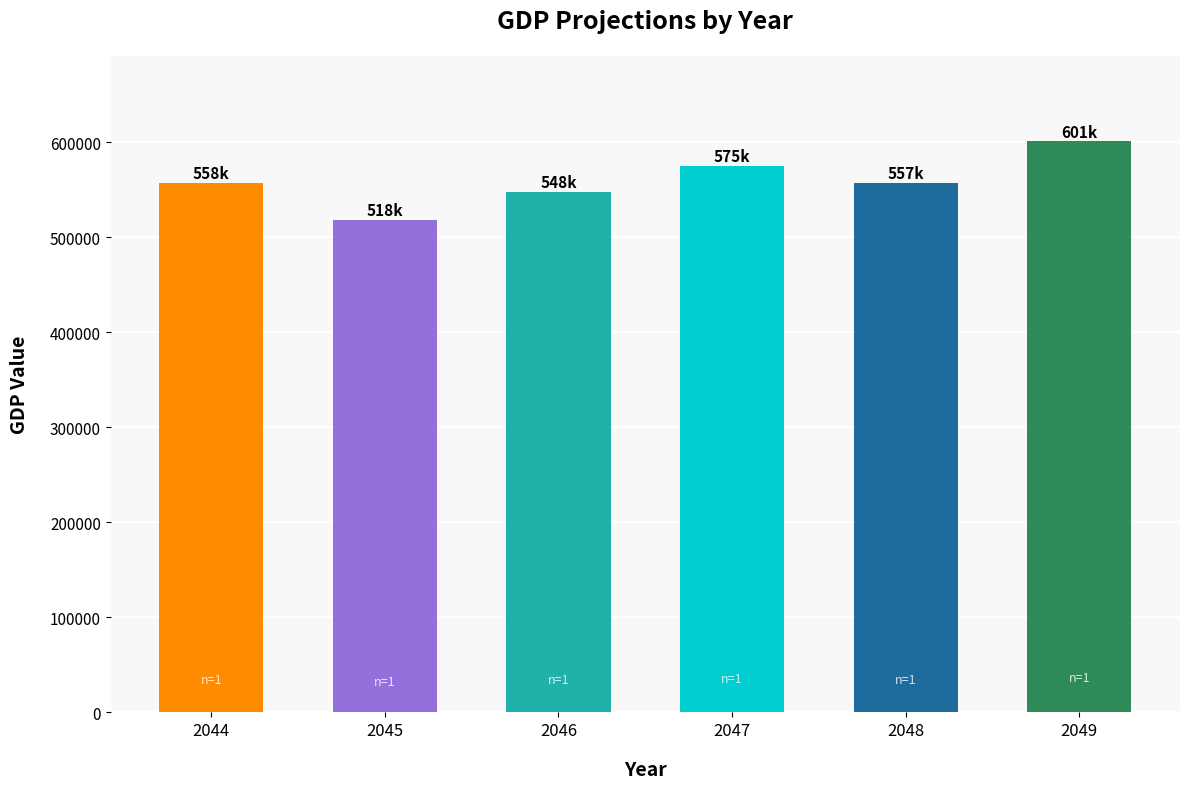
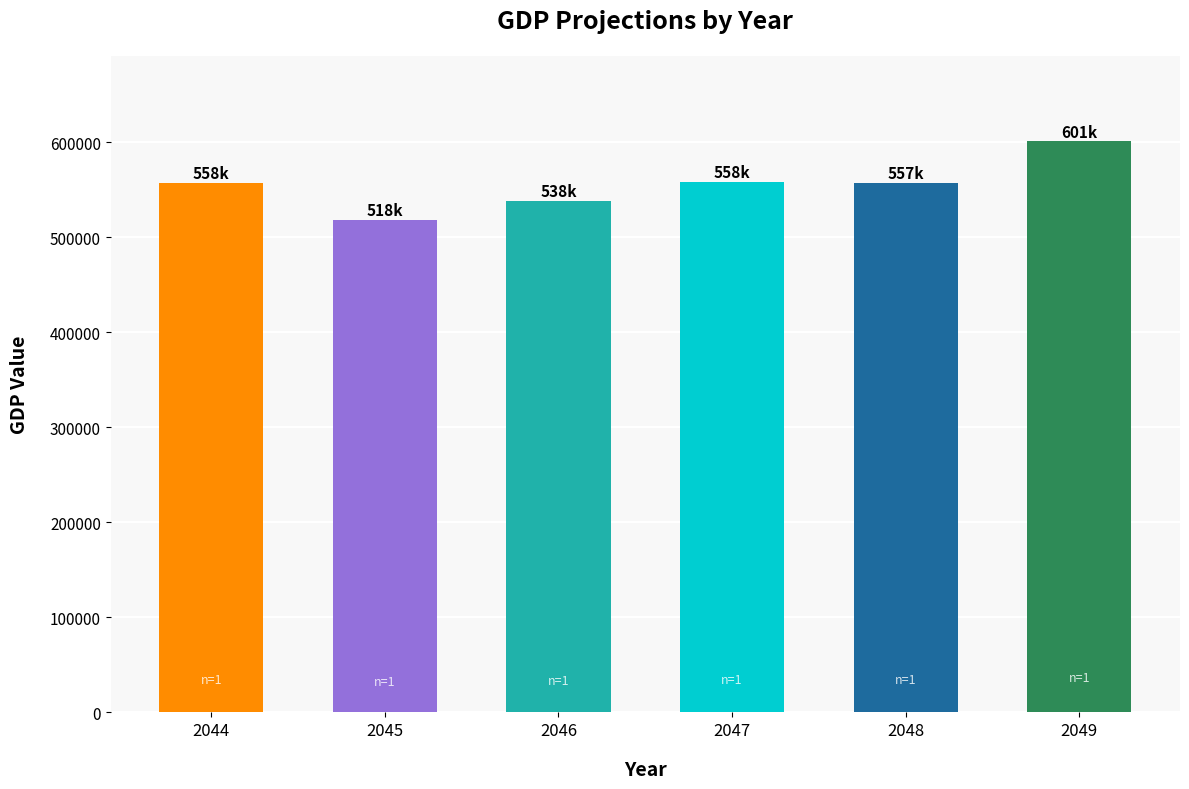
  {
    "2044": "558k",
    "2045": "518k",
-   "2046": "548k",
-   "2047": "575k",
+   "2046": "538k",
+   "2047": "558k",
    "2048": "557k",
    "2049": "601k"
  }
